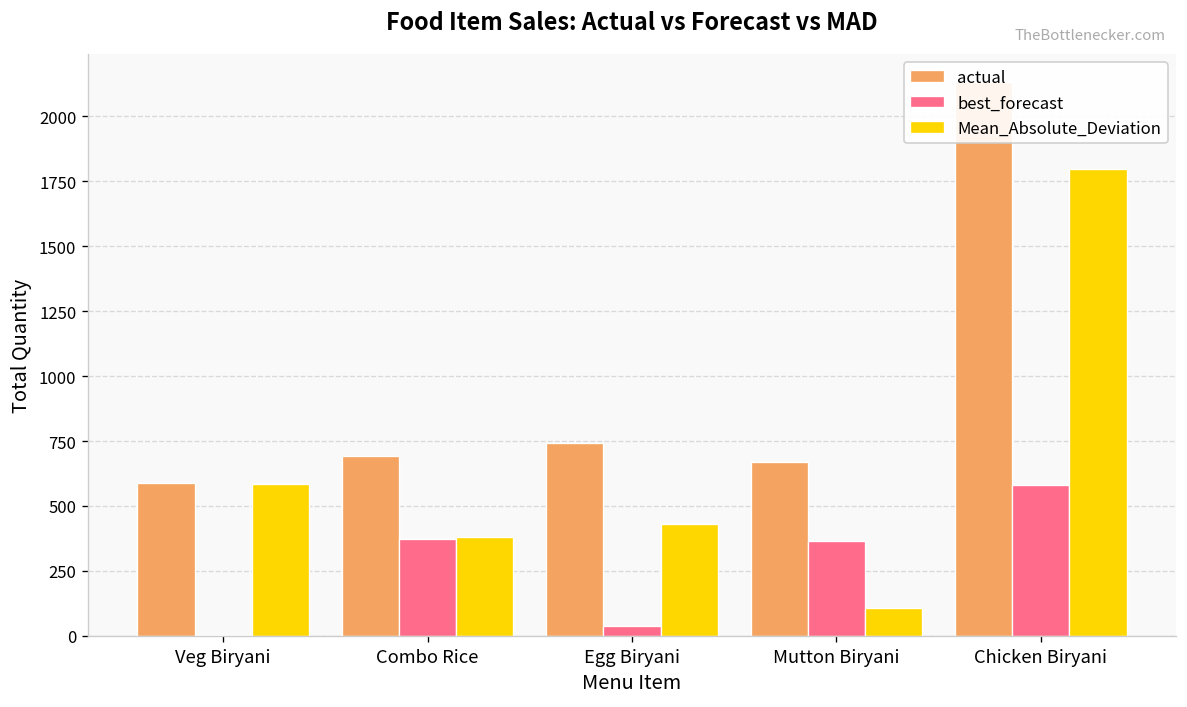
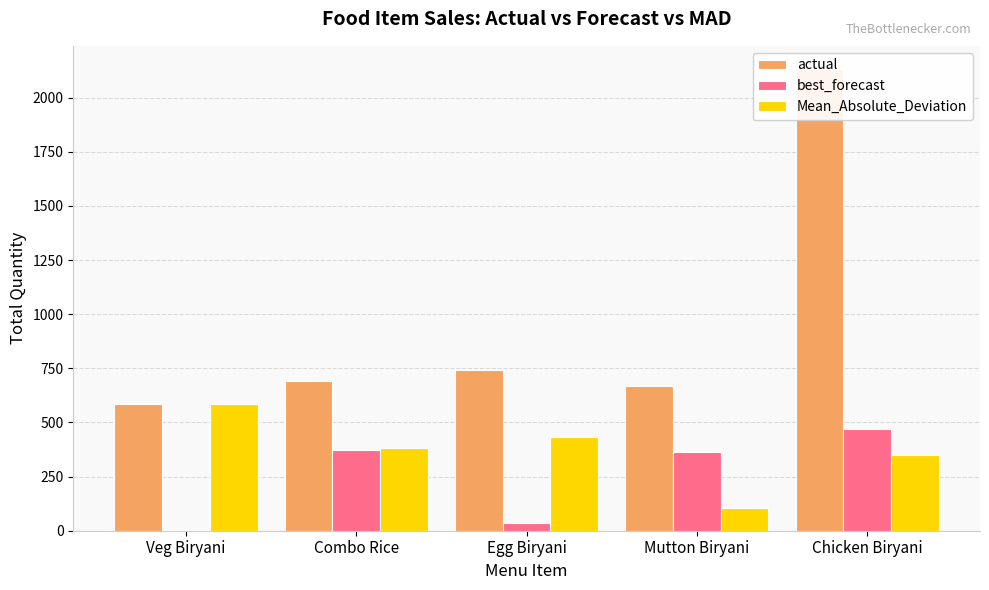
  {
    "actual": {
      "Veg Biryani": 590,
      "Combo Rice": 690,
      "Egg Biryani": 740,
      "Mutton Biryani": 670
    },
    "best_forecast": {
      "Combo Rice": 370,
      "Egg Biryani": 40,
      "Mutton Biryani": 360,
-     "Chicken Biryani": 580
+     "Chicken Biryani": 470
    },
    "Mean_Absolute_Deviation": {
      "Veg Biryani": 580,
      "Combo Rice": 380,
      "Egg Biryani": 430,
      "Mutton Biryani": 110,
-     "Chicken Biryani": 1800
+     "Chicken Biryani": 350
    }
  }
